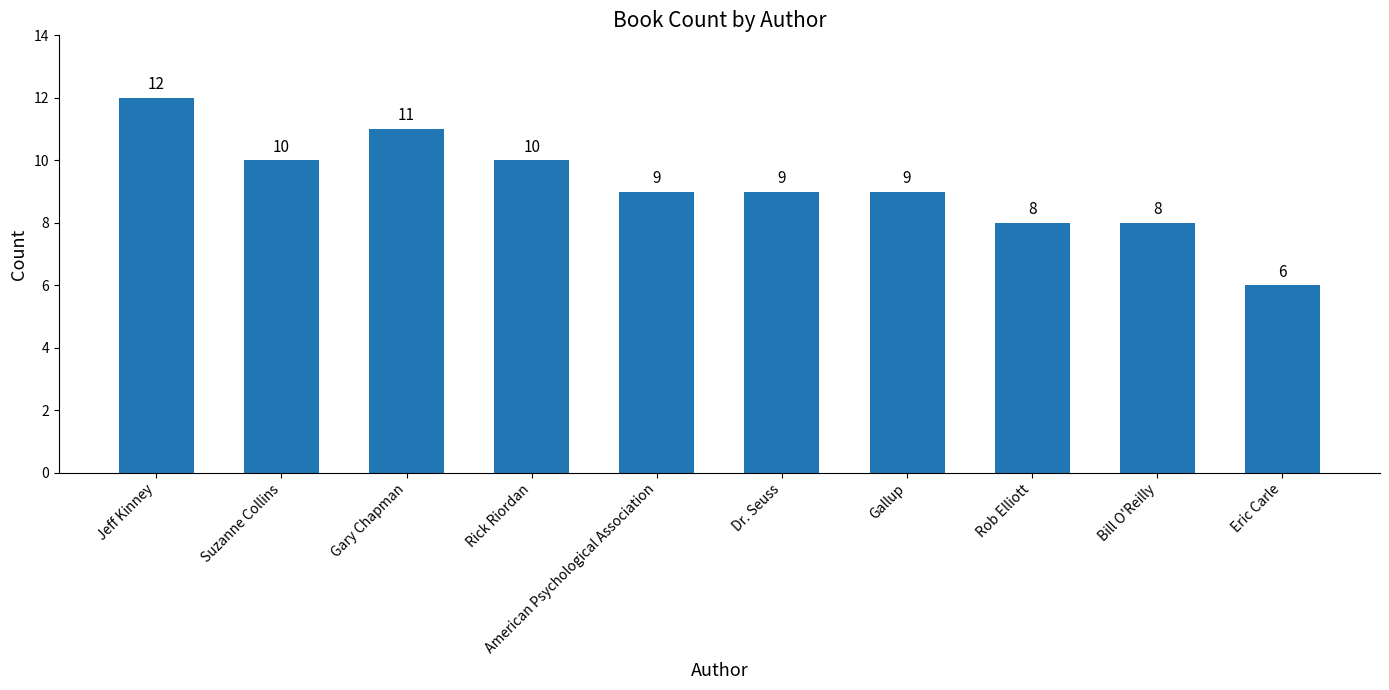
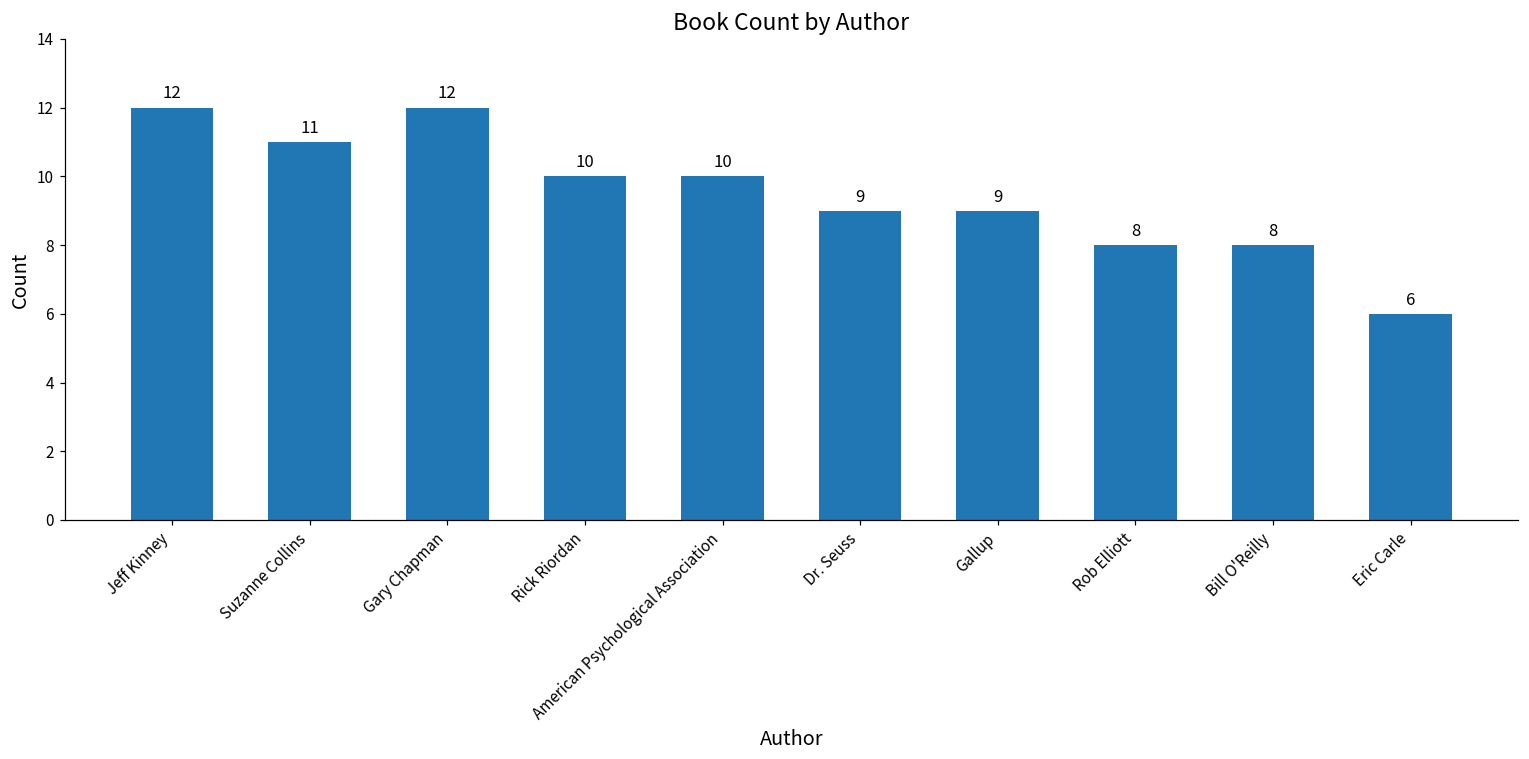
  {
    "Jeff Kinney": 12,
-   "Suzanne Collins": 10,
-   "Gary Chapman": 11,
+   "Suzanne Collins": 11,
+   "Gary Chapman": 12,
    "Rick Riordan": 10,
-   "American Psychological Association": 9,
+   "American Psychological Association": 10,
    "Dr. Seuss": 9,
    "Gallup": 9,
    "Rob Elliott": 8,
    "Bill O'Reilly": 8,
    "Eric Carle": 6
  }
